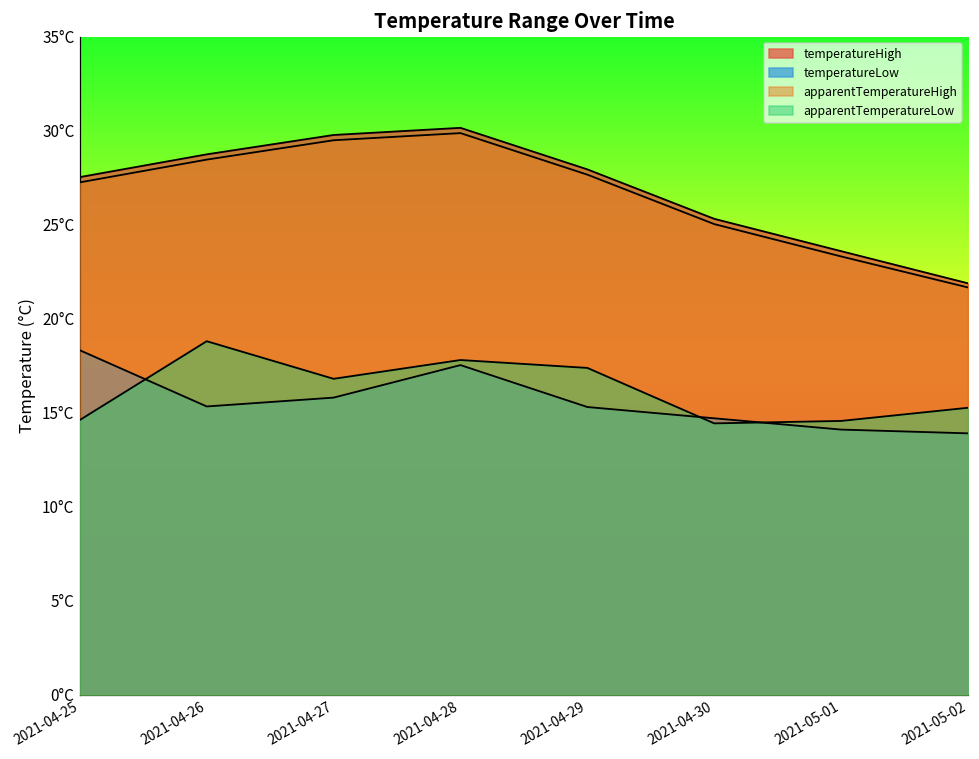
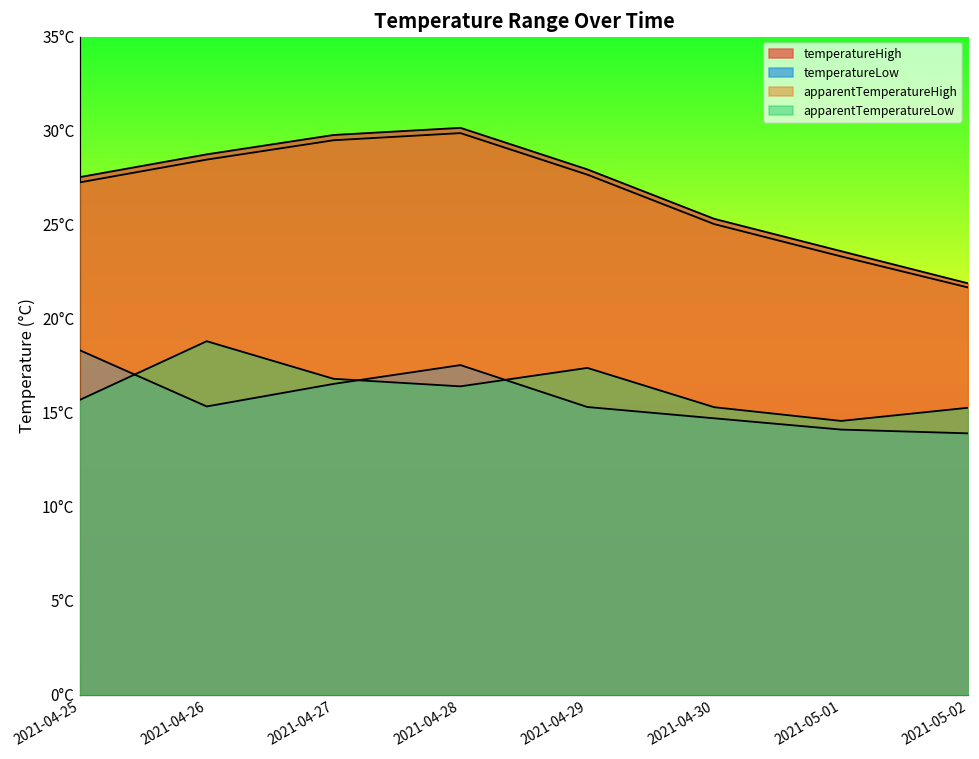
  {
    "temperatureLow": {
      "2021-04-25": "18.3°C",
      "2021-04-26": "15.3°C",
-     "2021-04-27": "15.8°C",
+     "2021-04-27": "16.5°C",
      "2021-04-28": "17.5°C",
      "2021-04-29": "15.3°C",
      "2021-04-30": "14.7°C",
      "2021-05-01": "14.1°C",
      "2021-05-02": "13.9°C"
    },
    "apparentTemperatureLow": {
-     "2021-04-25": "14.6°C",
+     "2021-04-25": "15.7°C",
      "2021-04-26": "18.8°C",
      "2021-04-27": "16.8°C",
-     "2021-04-28": "17.8°C",
+     "2021-04-28": "16.4°C",
      "2021-04-29": "17.4°C",
-     "2021-04-30": "14.4°C",
+     "2021-04-30": "15.3°C",
      "2021-05-01": "14.6°C",
      "2021-05-02": "15.3°C"
    }
  }
